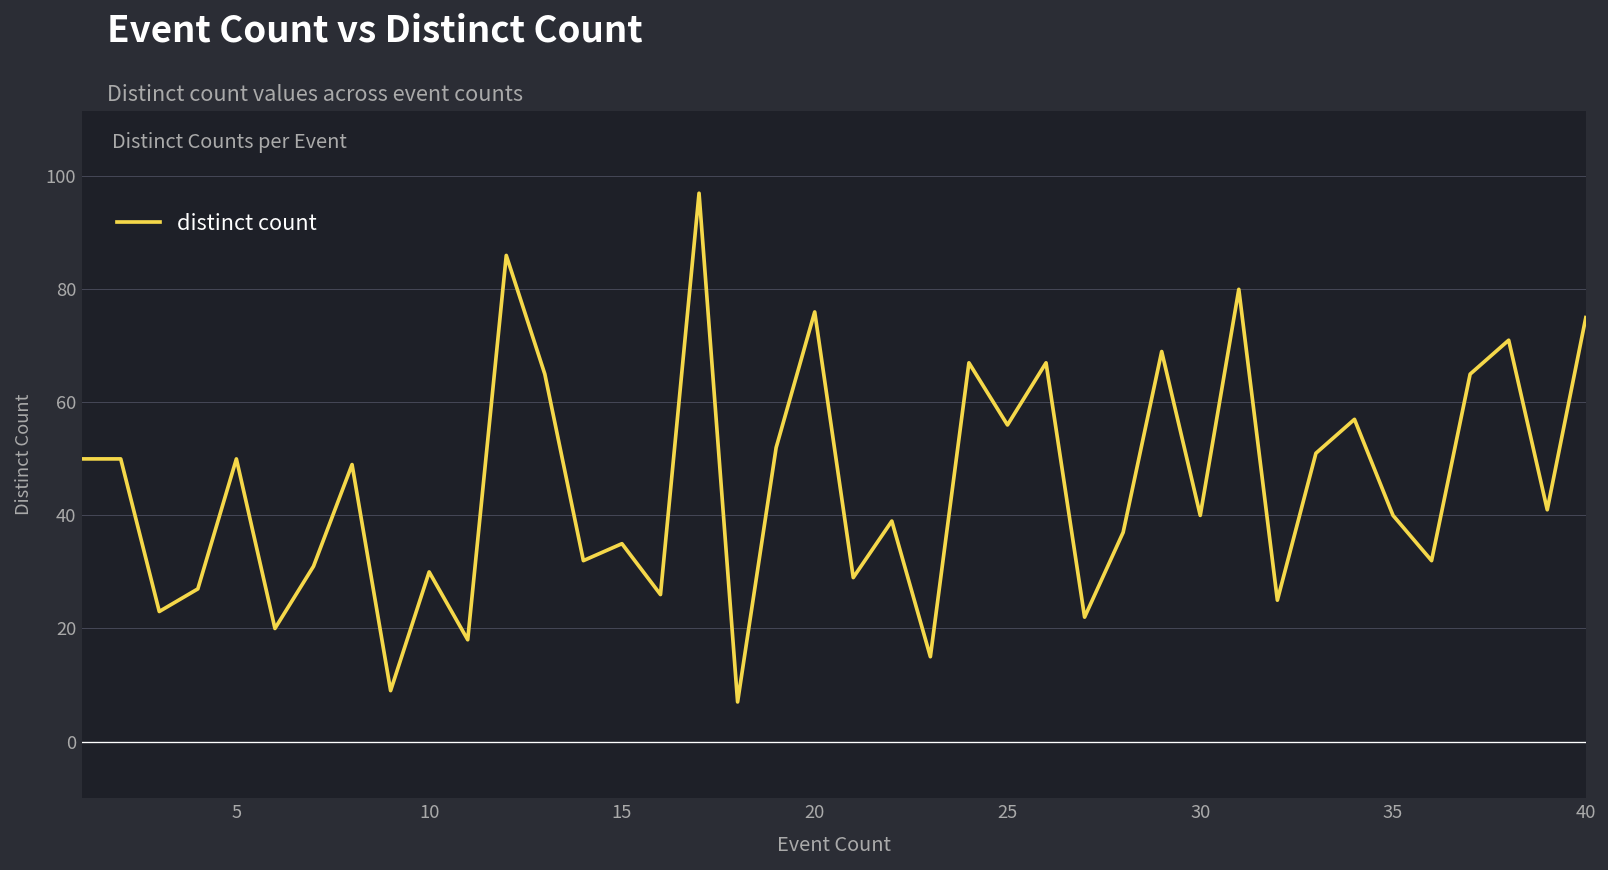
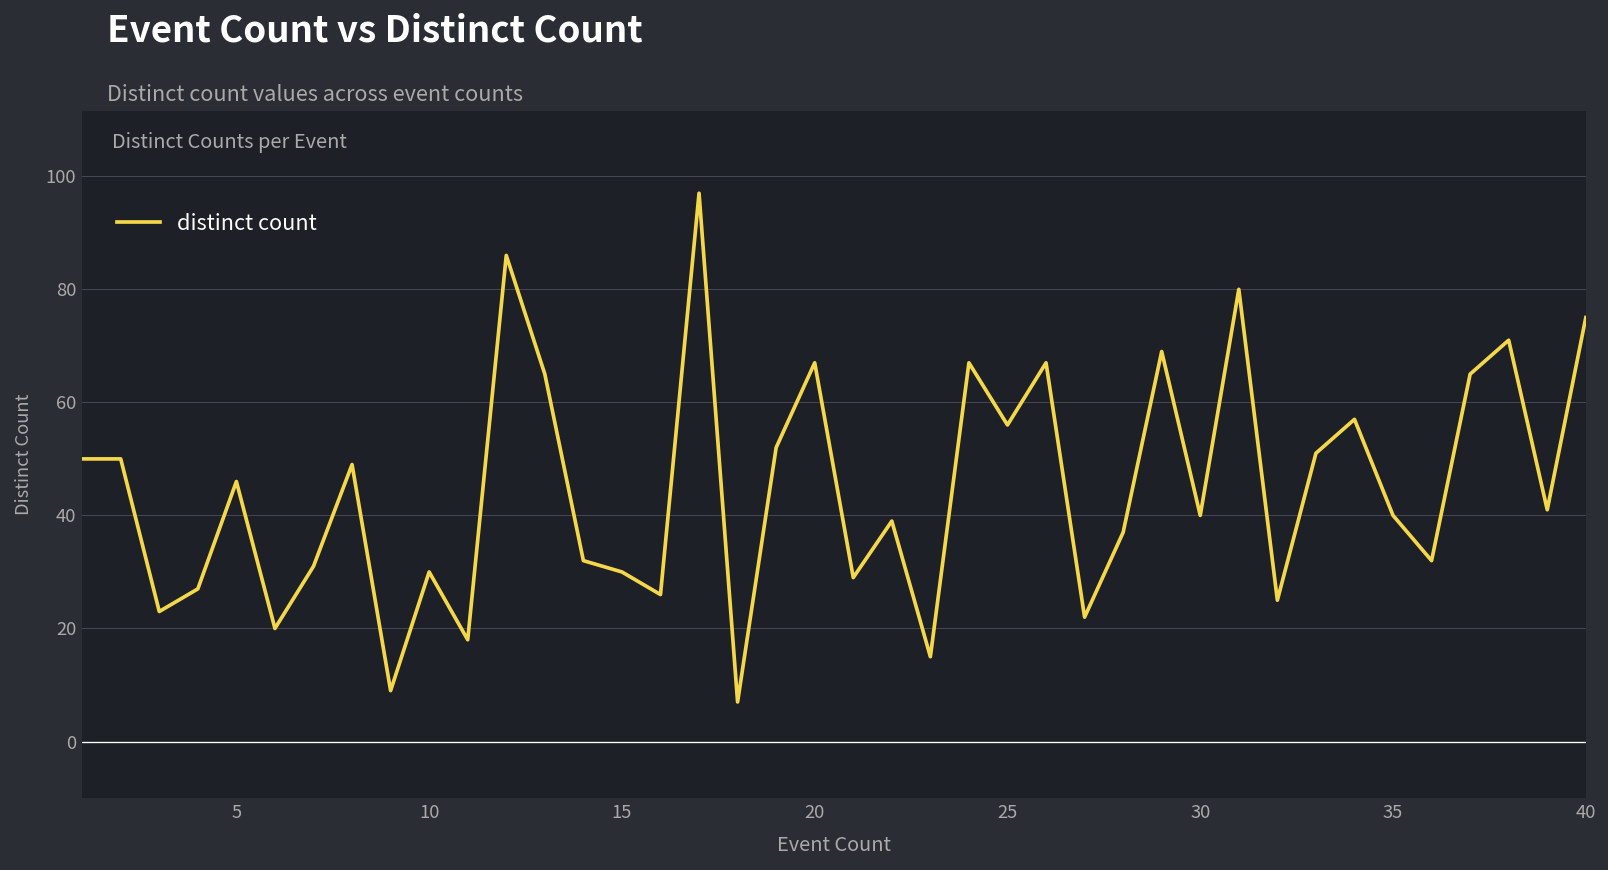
  {
-   "5": 50,
+   "5": 46,
    "10": 30,
-   "15": 35,
-   "20": 76,
+   "15": 30,
+   "20": 67,
    "25": 56,
    "30": 40,
    "35": 40,
    "40": 75
  }
